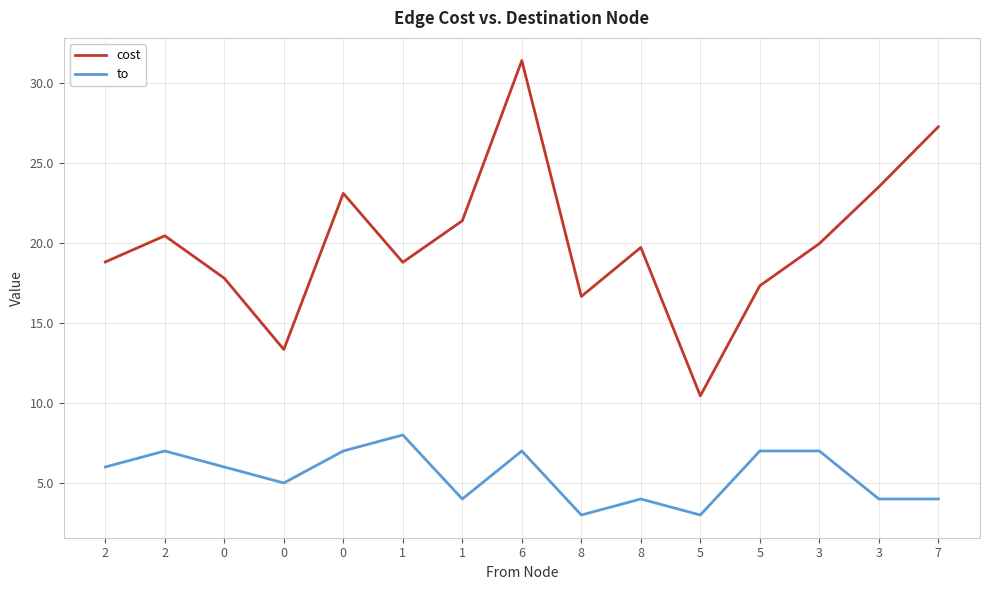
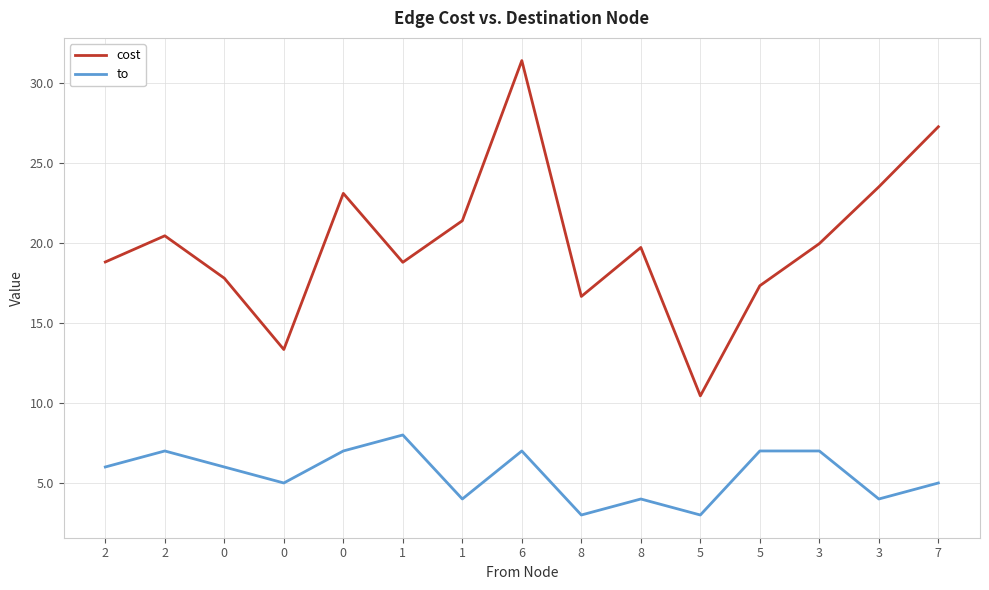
  {
    "cost": {
      "6": 31.4,
      "7": 27.3
    },
    "to": {
      "6": 7,
-     "7": 4
+     "7": 5
    }
  }
